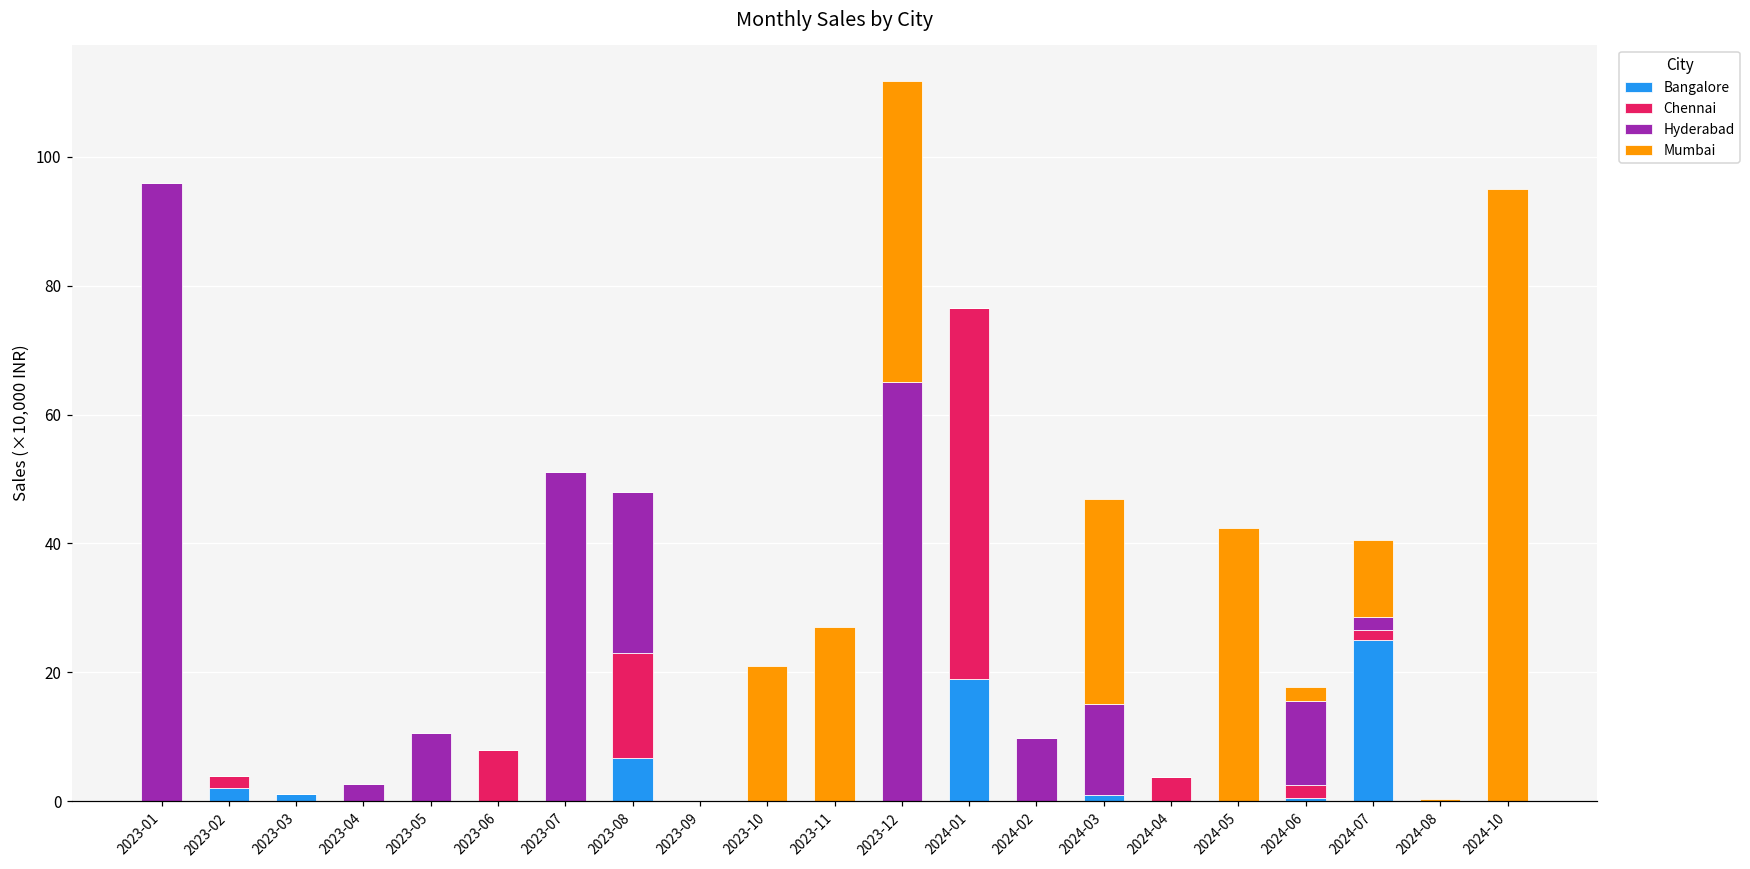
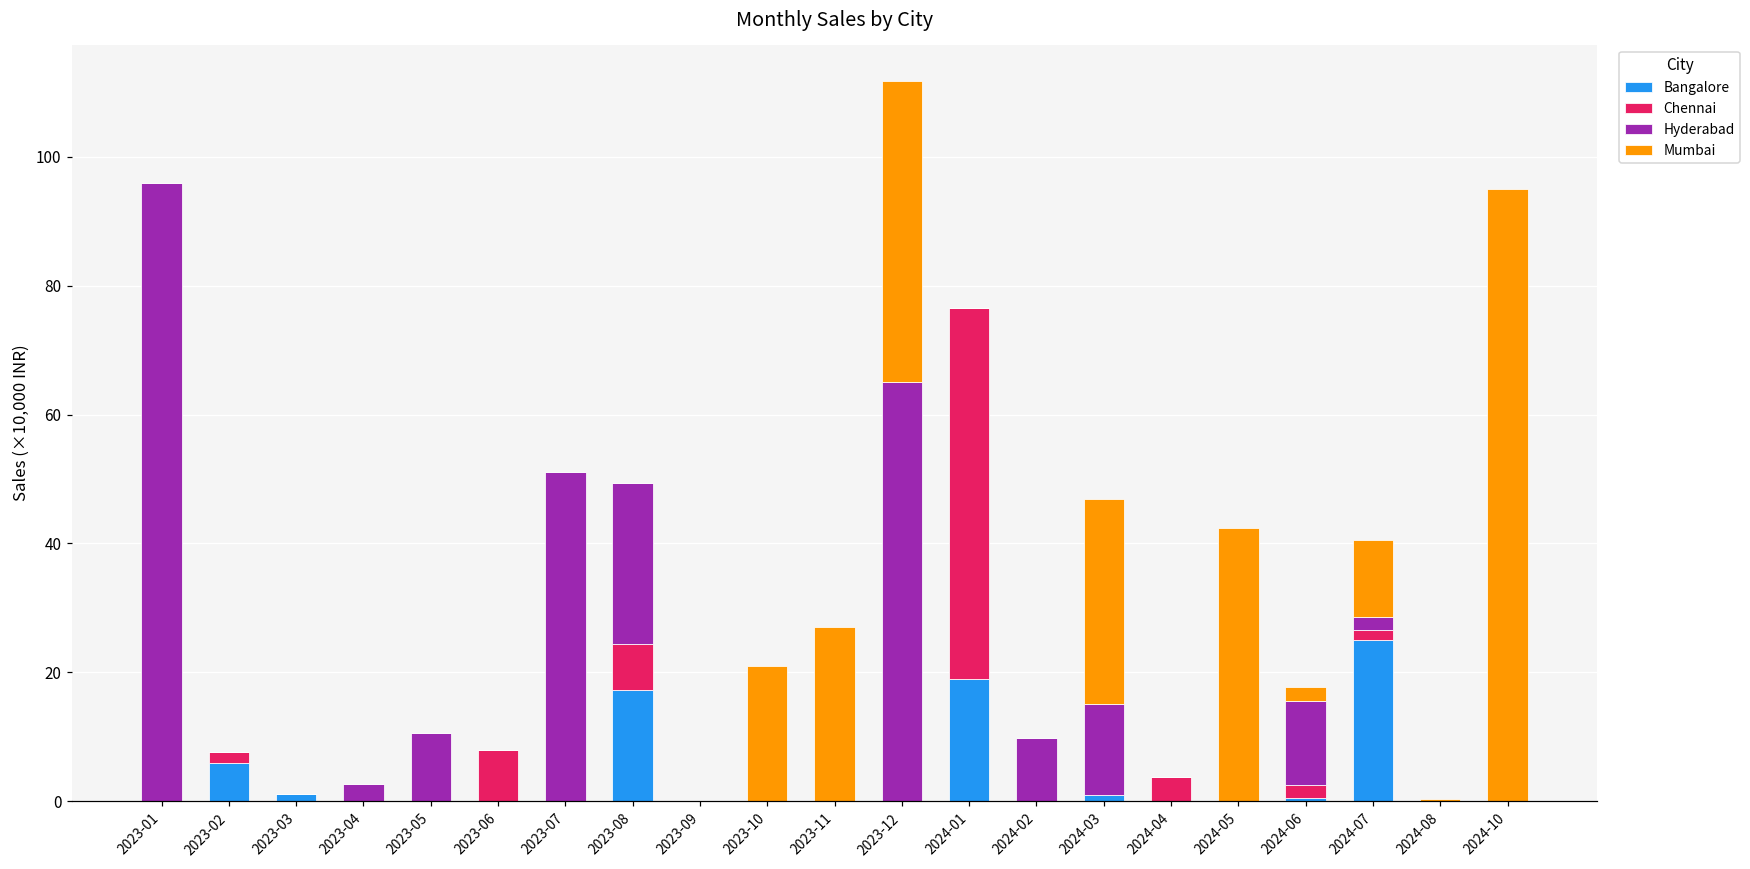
  {
    "Bangalore": {
      "2023-01": 0,
-     "2023-02": 2,
+     "2023-02": 6,
      "2023-03": 1,
      "2023-04": 0,
      "2023-05": 0,
      "2023-06": 0,
      "2023-07": 0,
-     "2023-08": 7,
+     "2023-08": 17,
      "2023-09": 0,
      "2023-10": 0,
      "2023-11": 0,
      "2023-12": 0,
      "2024-01": 19,
      "2024-02": 0,
      "2024-03": 1,
      "2024-04": 0,
      "2024-05": 0,
      "2024-06": 1,
      "2024-07": 25,
      "2024-08": 0,
      "2024-10": 0
    },
    "Chennai": {
      "2023-01": 0,
      "2023-02": 2,
      "2023-03": 0,
      "2023-04": 0,
      "2023-05": 0,
      "2023-06": 8,
      "2023-07": 0,
-     "2023-08": 16,
+     "2023-08": 7,
      "2023-09": 0,
      "2023-10": 0,
      "2023-11": 0,
      "2023-12": 0,
      "2024-01": 58,
      "2024-02": 0,
      "2024-03": 0,
      "2024-04": 4,
      "2024-05": 0,
      "2024-06": 2,
      "2024-07": 2,
      "2024-08": 0,
      "2024-10": 0
    },
    "Hyderabad": {
      "2023-01": 96,
      "2023-02": 0,
      "2023-03": 0,
      "2023-04": 3,
      "2023-05": 11,
      "2023-06": 0,
      "2023-07": 51,
      "2023-08": 25,
      "2023-09": 0,
      "2023-10": 0,
      "2023-11": 0,
      "2023-12": 65,
      "2024-01": 0,
      "2024-02": 10,
      "2024-03": 14,
      "2024-04": 0,
      "2024-05": 0,
      "2024-06": 13,
      "2024-07": 2,
      "2024-08": 0,
      "2024-10": 0
    },
    "Mumbai": {
      "2023-01": 0,
      "2023-02": 0,
      "2023-03": 0,
      "2023-04": 0,
      "2023-05": 0,
      "2023-06": 0,
      "2023-07": 0,
      "2023-08": 0,
      "2023-09": 0,
      "2023-10": 21,
      "2023-11": 27,
      "2023-12": 47,
      "2024-01": 0,
      "2024-02": 0,
      "2024-03": 32,
      "2024-04": 0,
      "2024-05": 42,
      "2024-06": 2,
      "2024-07": 12,
      "2024-10": 95
    }
  }
